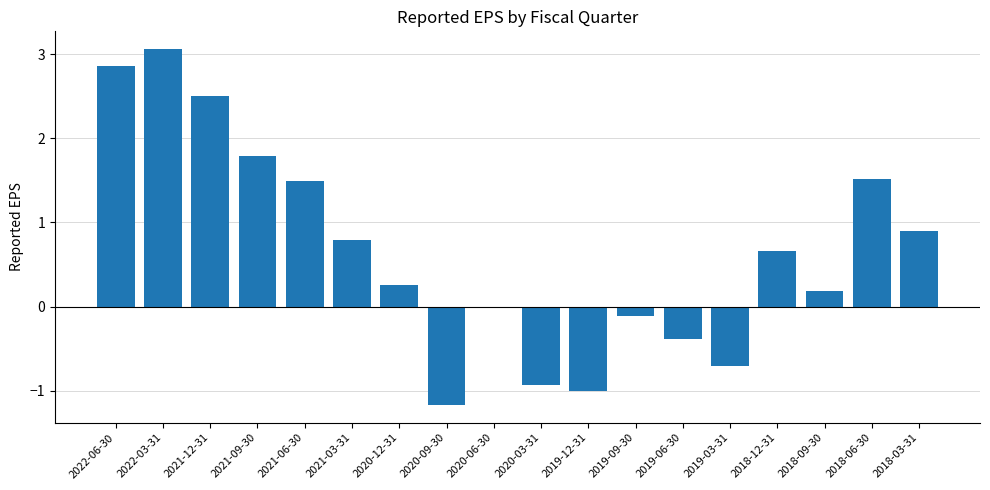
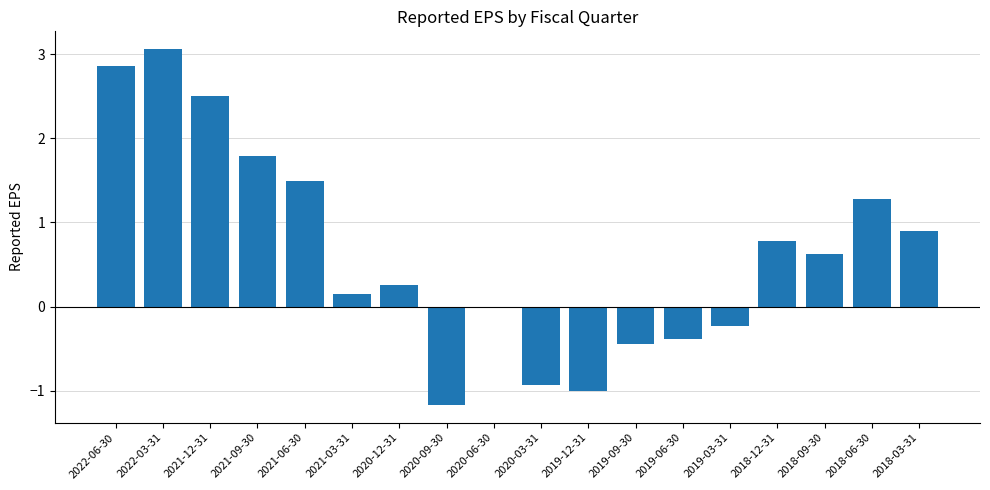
  {
    "2022-06-30": 2.9,
    "2022-03-31": 3.1,
    "2021-12-31": 2.5,
    "2021-09-30": 1.8,
    "2021-06-30": 1.5,
-   "2021-03-31": 0.8,
+   "2021-03-31": 0.2,
    "2020-12-31": 0.3,
    "2020-09-30": -1.2,
    "2020-03-31": -0.9,
    "2019-12-31": -1.0,
-   "2019-09-30": -0.1,
+   "2019-09-30": -0.4,
    "2019-06-30": -0.4,
-   "2019-03-31": -0.7,
-   "2018-12-31": 0.7,
-   "2018-09-30": 0.2,
-   "2018-06-30": 1.5,
+   "2019-03-31": -0.2,
+   "2018-12-31": 0.8,
+   "2018-09-30": 0.6,
+   "2018-06-30": 1.3,
    "2018-03-31": 0.9
  }
